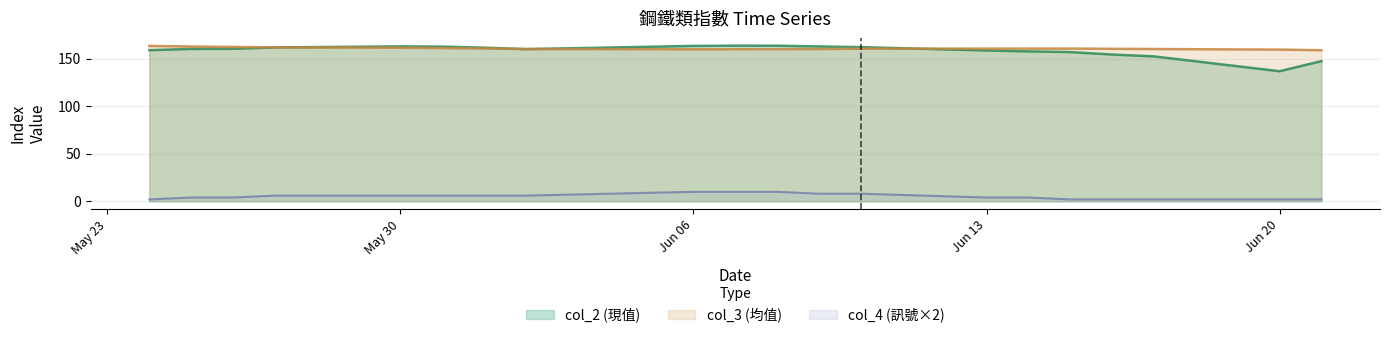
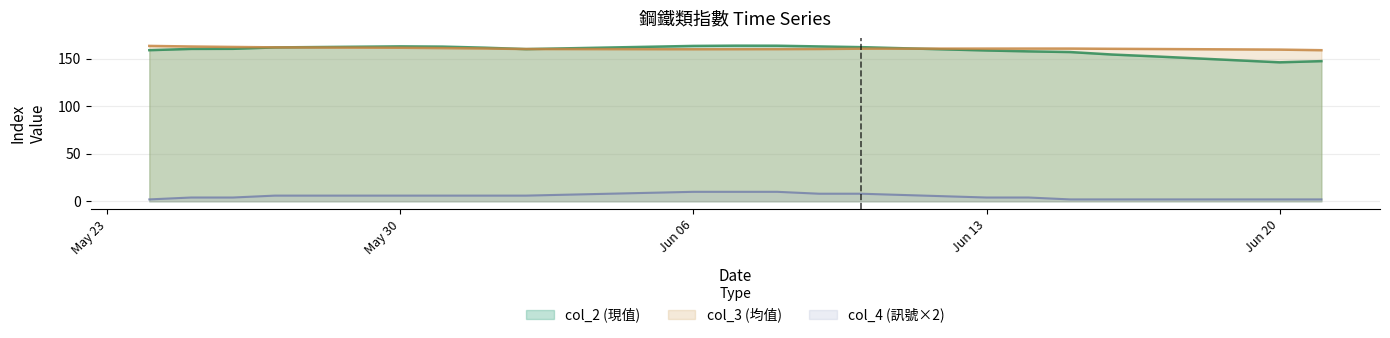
  {
    "col_2 (現值)": {
      "Jun 06": 160,
-     "Jun 20": 140
+     "Jun 20": 150
    }
  }
